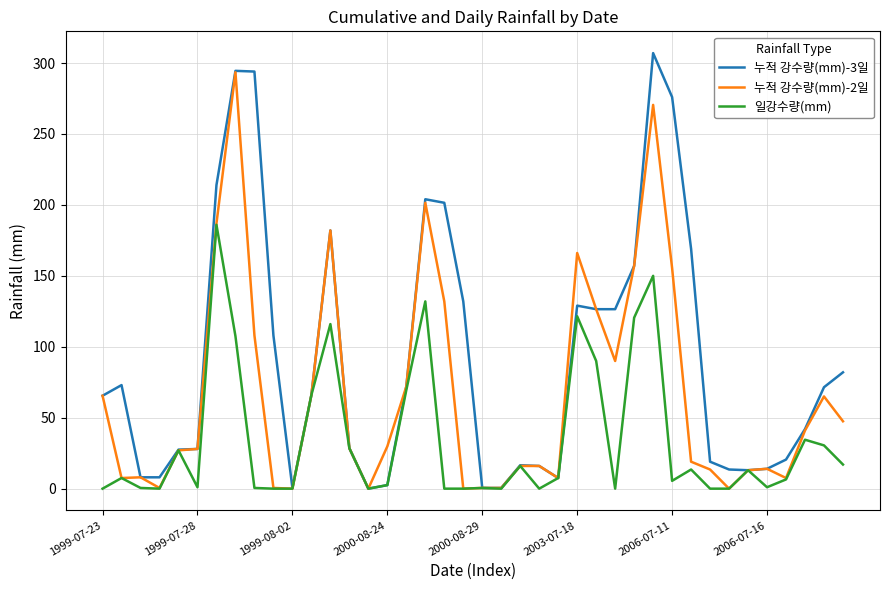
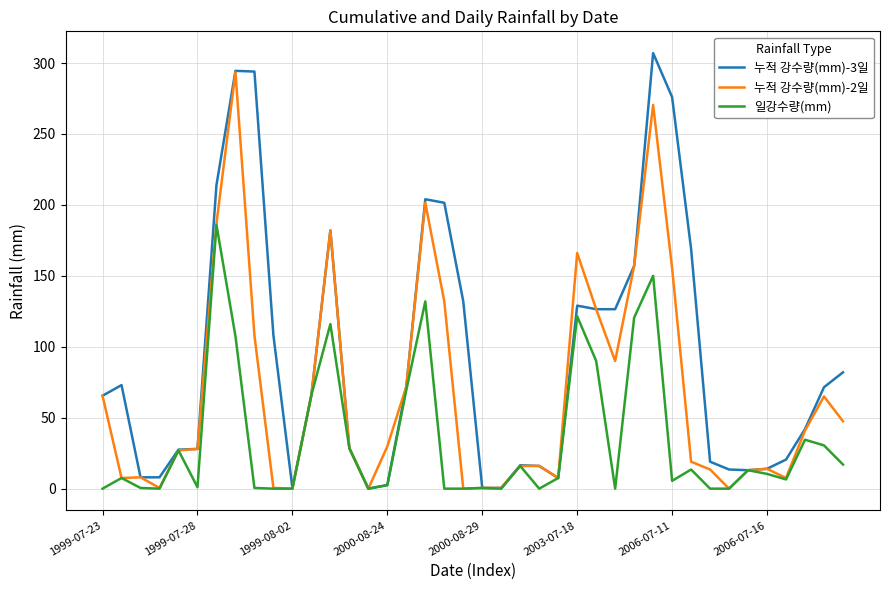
  {
    "누적 강수량(mm)-3일": {
      "2003-07-18": 129,
      "2006-07-11": 276
    },
    "누적 강수량(mm)-2일": {
      "2000-08-24": 30,
      "2003-07-18": 166,
      "2006-07-11": 156
    },
    "일강수량(mm)": {
      "1999-07-23": 0,
      "1999-07-28": 1,
      "2003-07-18": 122,
      "2006-07-11": 6,
-     "2006-07-16": 1
+     "2006-07-16": 10
    }
  }
